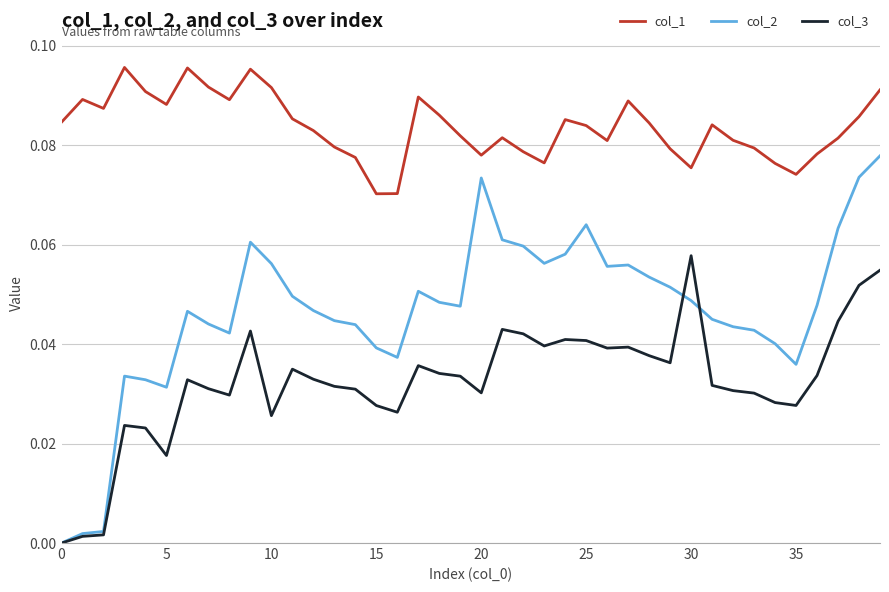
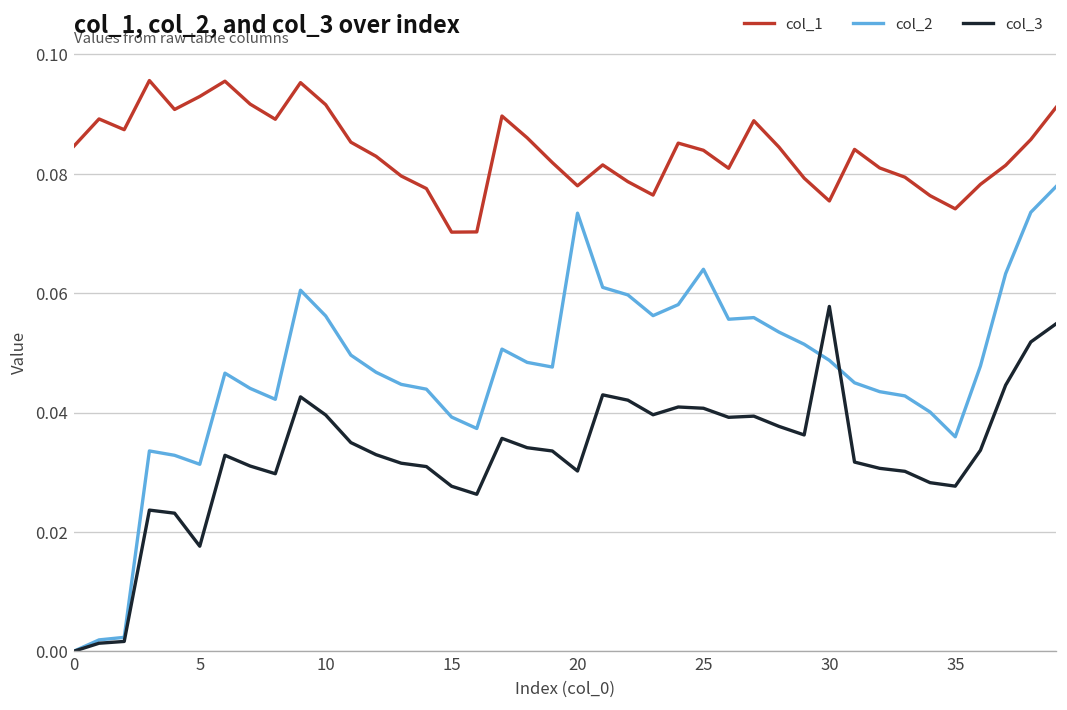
  {
    "col_1": {
      "0": 0.085,
-     "5": 0.088,
+     "5": 0.093,
      "10": 0.092,
      "15": 0.070,
      "20": 0.078,
      "25": 0.084,
      "30": 0.075,
      "35": 0.074
    },
    "col_2": {
      "5": 0.031,
      "10": 0.056,
      "15": 0.039,
      "20": 0.073,
      "25": 0.064,
      "30": 0.049,
      "35": 0.036
    },
    "col_3": {
      "5": 0.018,
-     "10": 0.026,
+     "10": 0.040,
      "15": 0.028,
      "20": 0.030,
      "25": 0.041,
      "30": 0.058,
      "35": 0.028
    }
  }
